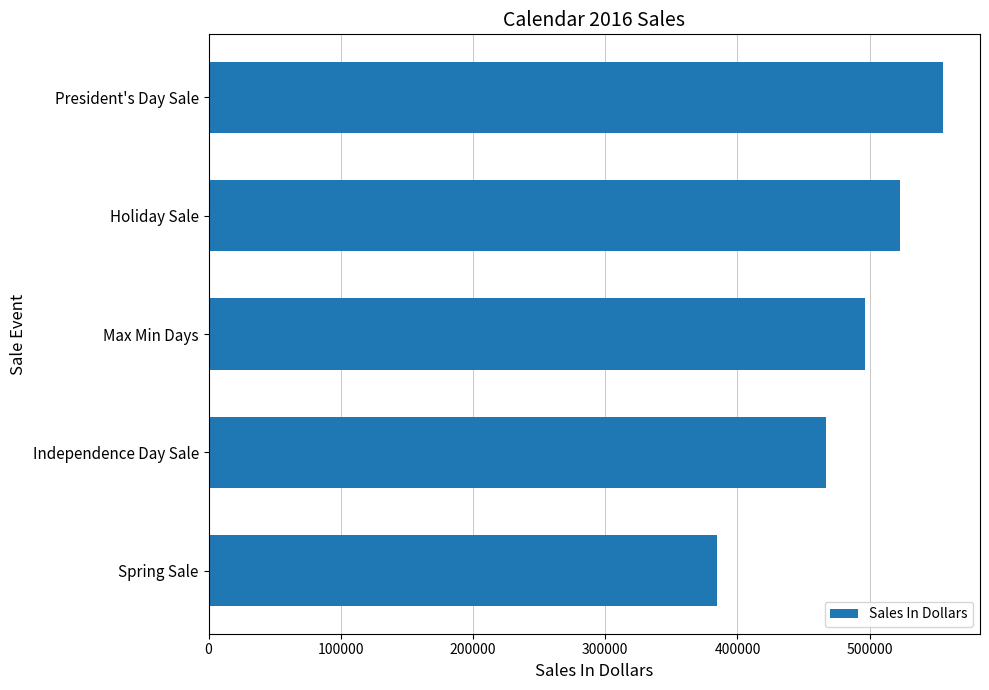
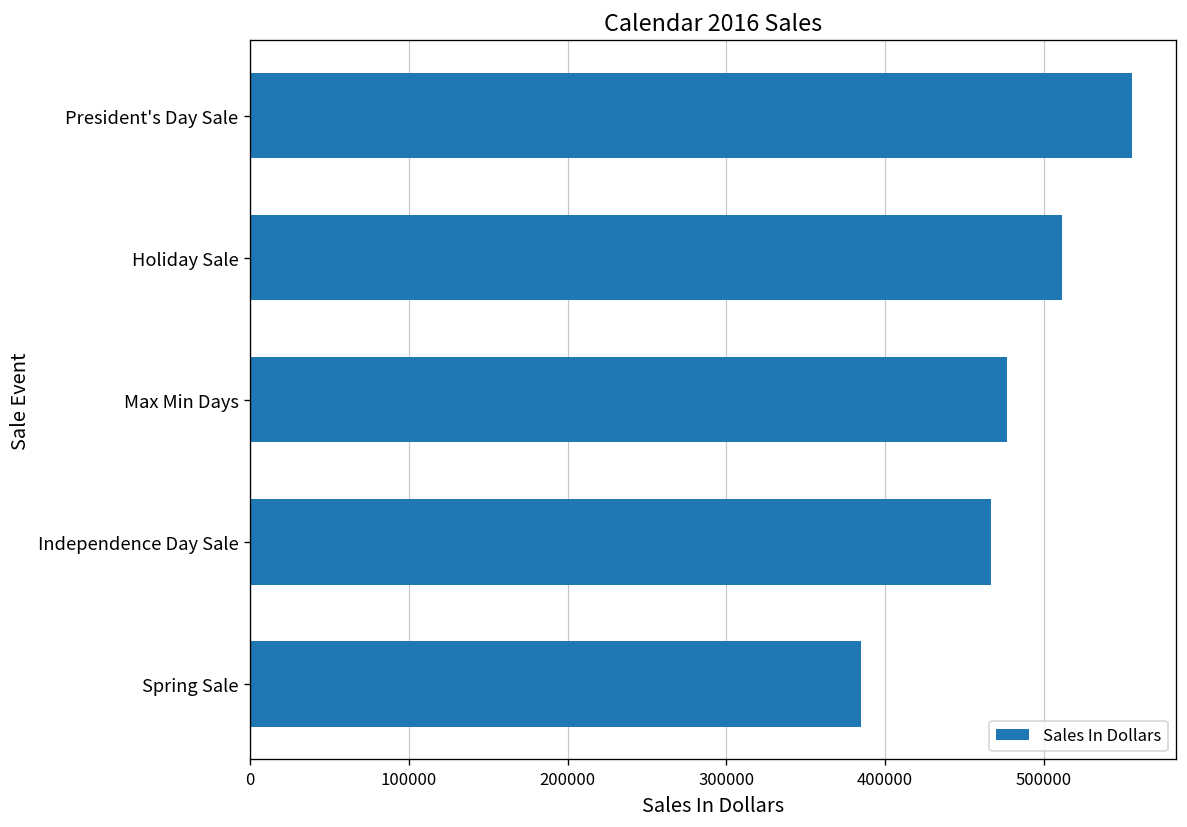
  {
    "President's Day Sale": 556000,
-   "Holiday Sale": 523000,
-   "Max Min Days": 496000,
+   "Holiday Sale": 512000,
+   "Max Min Days": 477000,
    "Independence Day Sale": 467000,
    "Spring Sale": 385000
  }
